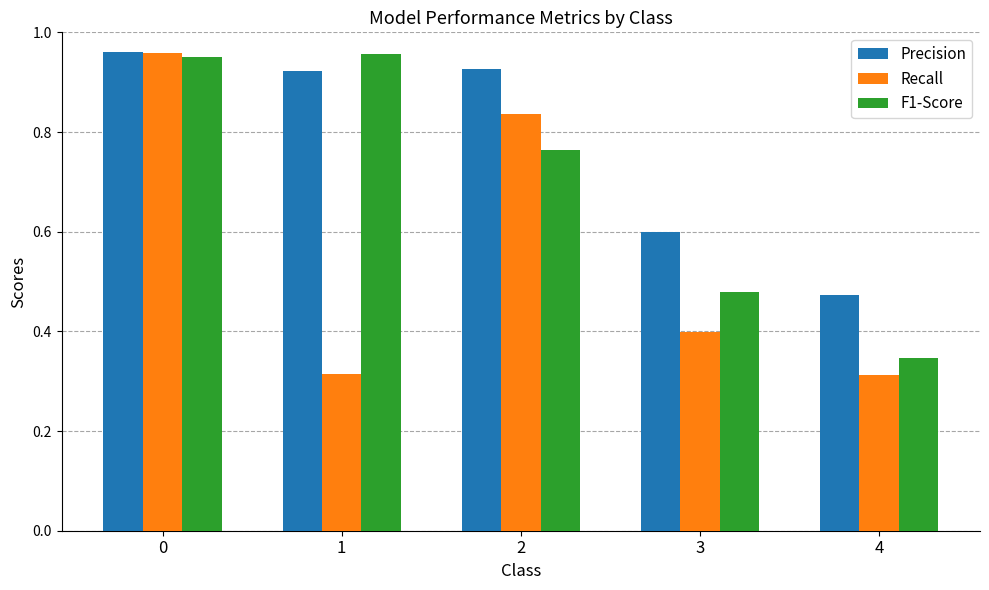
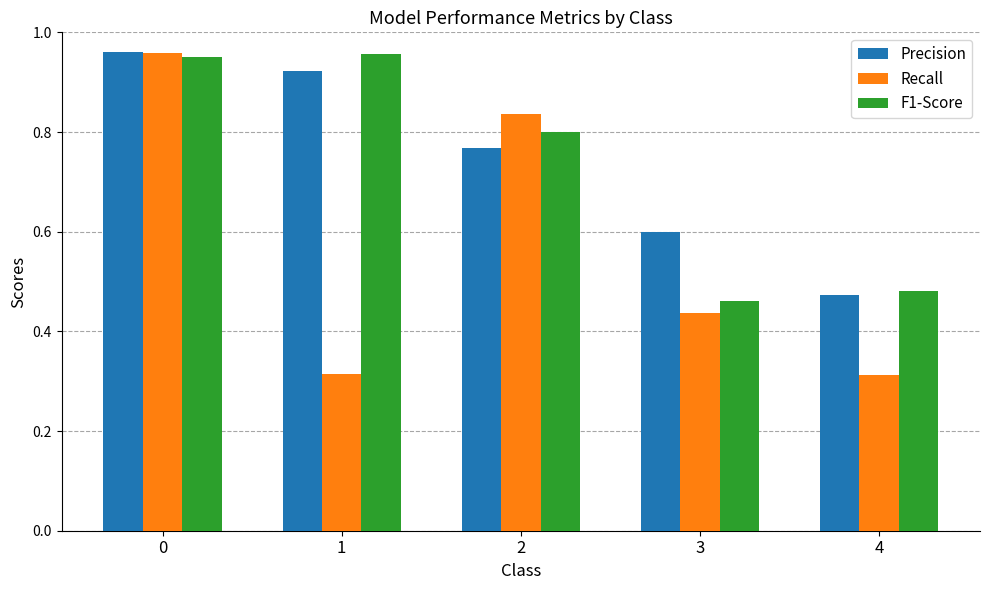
  {
    "Precision": {
      "0": 0.96,
      "1": 0.92,
-     "2": 0.93,
+     "2": 0.77,
      "3": 0.60,
      "4": 0.47
    },
    "Recall": {
      "0": 0.96,
      "1": 0.31,
      "2": 0.84,
-     "3": 0.40,
+     "3": 0.44,
      "4": 0.31
    },
    "F1-Score": {
      "0": 0.95,
      "1": 0.96,
-     "2": 0.76,
-     "3": 0.48,
-     "4": 0.35
+     "2": 0.80,
+     "3": 0.46,
+     "4": 0.48
    }
  }
